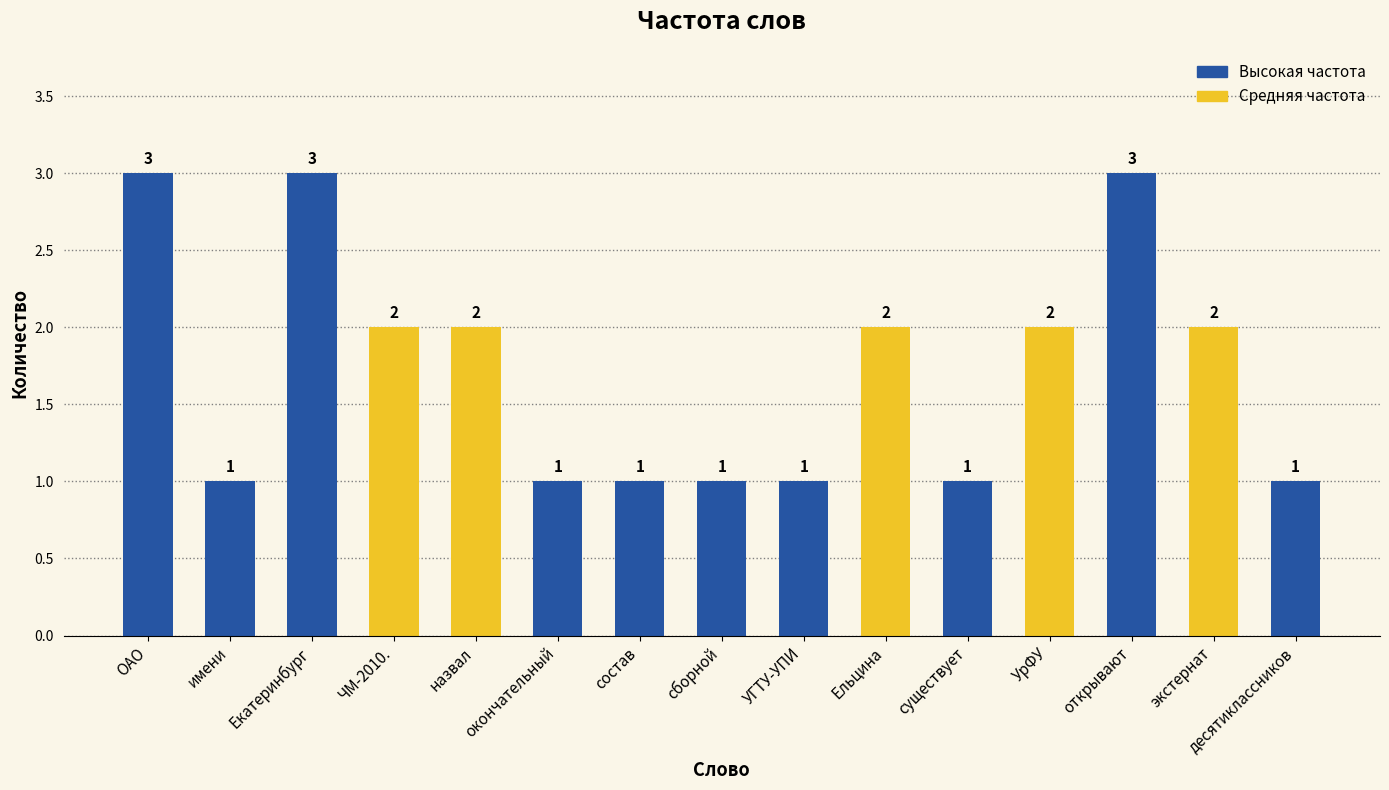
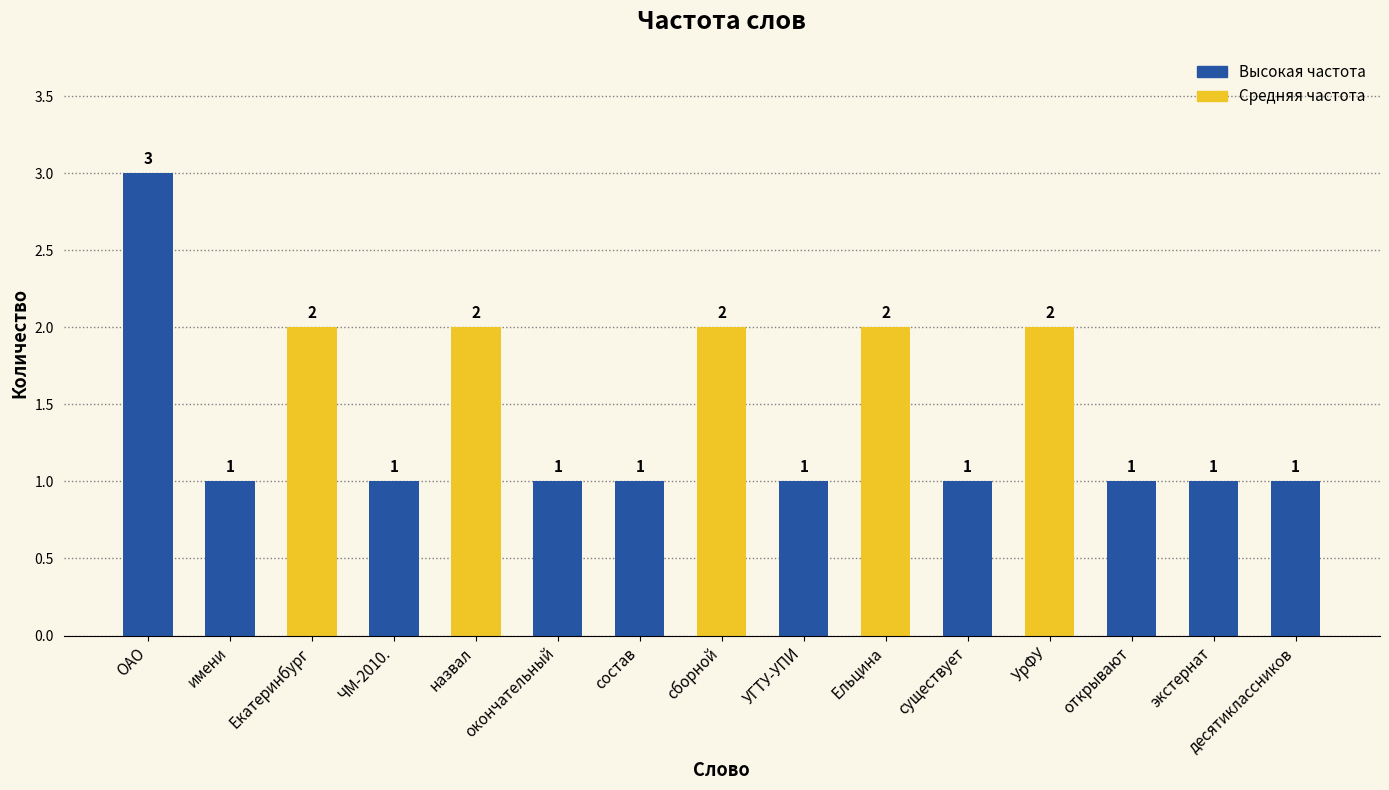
  {
    "ОАО": 3,
    "имени": 1,
-   "Екатеринбург": 3,
-   "ЧМ-2010.": 2,
+   "Екатеринбург": 2,
+   "ЧМ-2010.": 1,
    "назвал": 2,
    "окончательный": 1,
    "состав": 1,
-   "сборной": 1,
+   "сборной": 2,
    "УГТУ-УПИ": 1,
    "Ельцина": 2,
    "существует": 1,
    "УрФУ": 2,
-   "открывают": 3,
-   "экстернат": 2,
+   "открывают": 1,
+   "экстернат": 1,
    "десятиклассников": 1
  }
